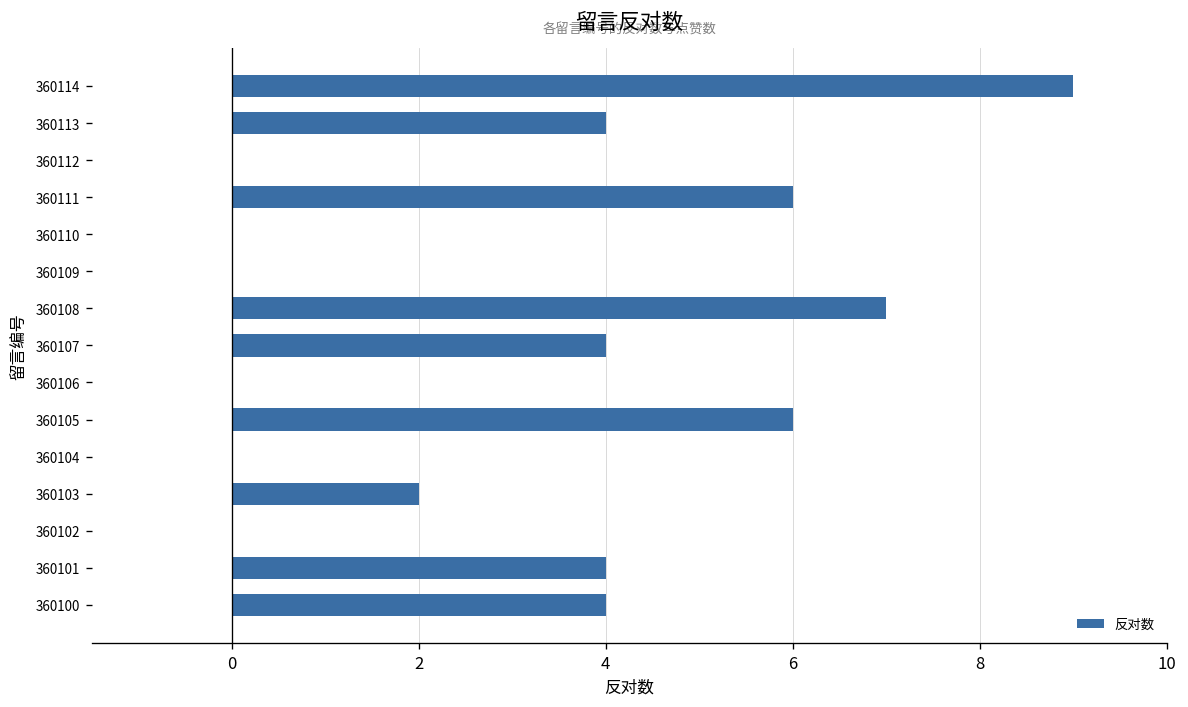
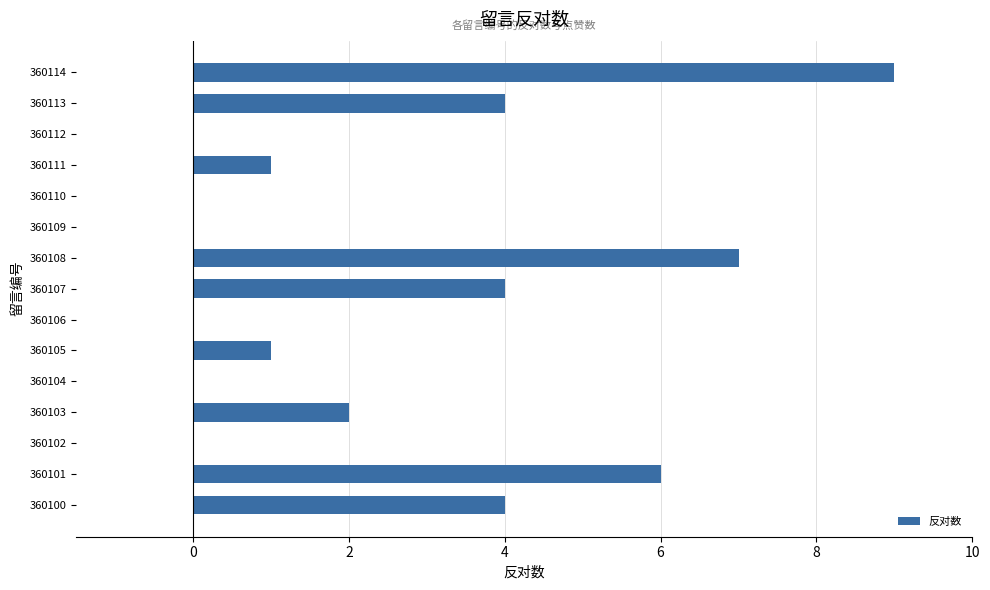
  {
    "360114": 9,
    "360113": 4,
    "360112": 0,
-   "360111": 6,
+   "360111": 1,
    "360110": 0,
    "360109": 0,
    "360108": 7,
    "360107": 4,
    "360106": 0,
-   "360105": 6,
+   "360105": 1,
    "360104": 0,
    "360103": 2,
    "360102": 0,
-   "360101": 4,
+   "360101": 6,
    "360100": 4
  }
